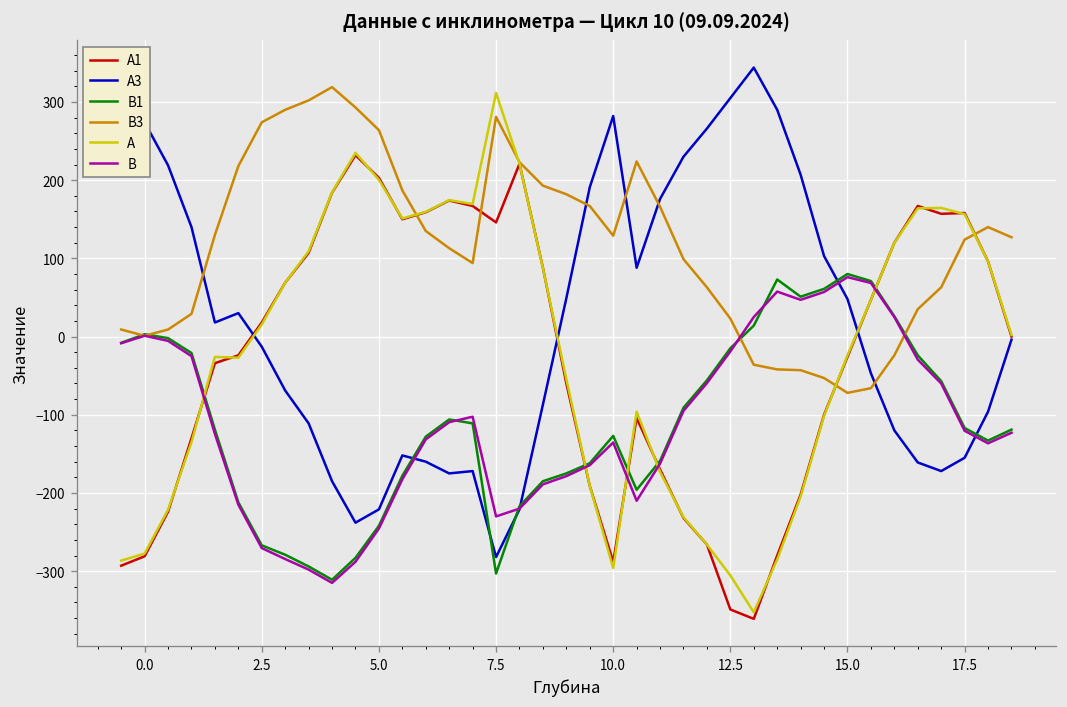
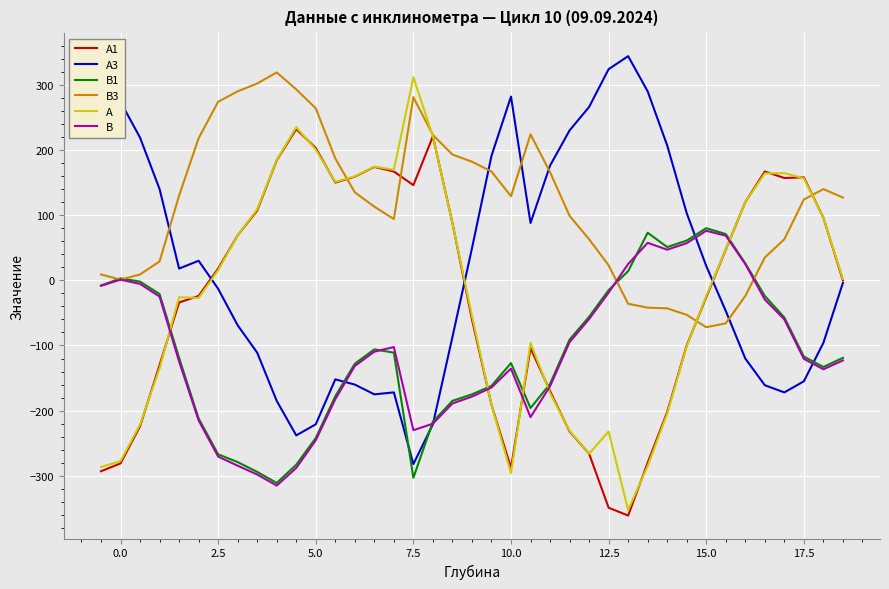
  {
    "A1": {
      "7.5": 150,
      "10.0": -290,
      "12.5": -350
    },
    "A3": {
      "2.5": -10,
      "5.0": -220,
      "7.5": -280,
      "10.0": 280,
-     "12.5": 310,
-     "15.0": 50,
+     "12.5": 320,
+     "15.0": 20,
      "17.5": -160
    },
    "B1": {
      "7.5": -300,
      "10.0": -130,
      "12.5": -20,
      "15.0": 80
    },
    "B3": {
      "2.5": 270,
      "5.0": 260,
      "7.5": 280,
      "10.0": 130,
      "12.5": 20,
      "15.0": -70,
      "17.5": 120
    },
    "A": {
      "7.5": 310,
      "10.0": -300,
-     "12.5": -310
+     "12.5": -230
    },
    "B": {
      "7.5": -230,
      "10.0": -140,
      "12.5": -20,
      "15.0": 80
    }
  }
